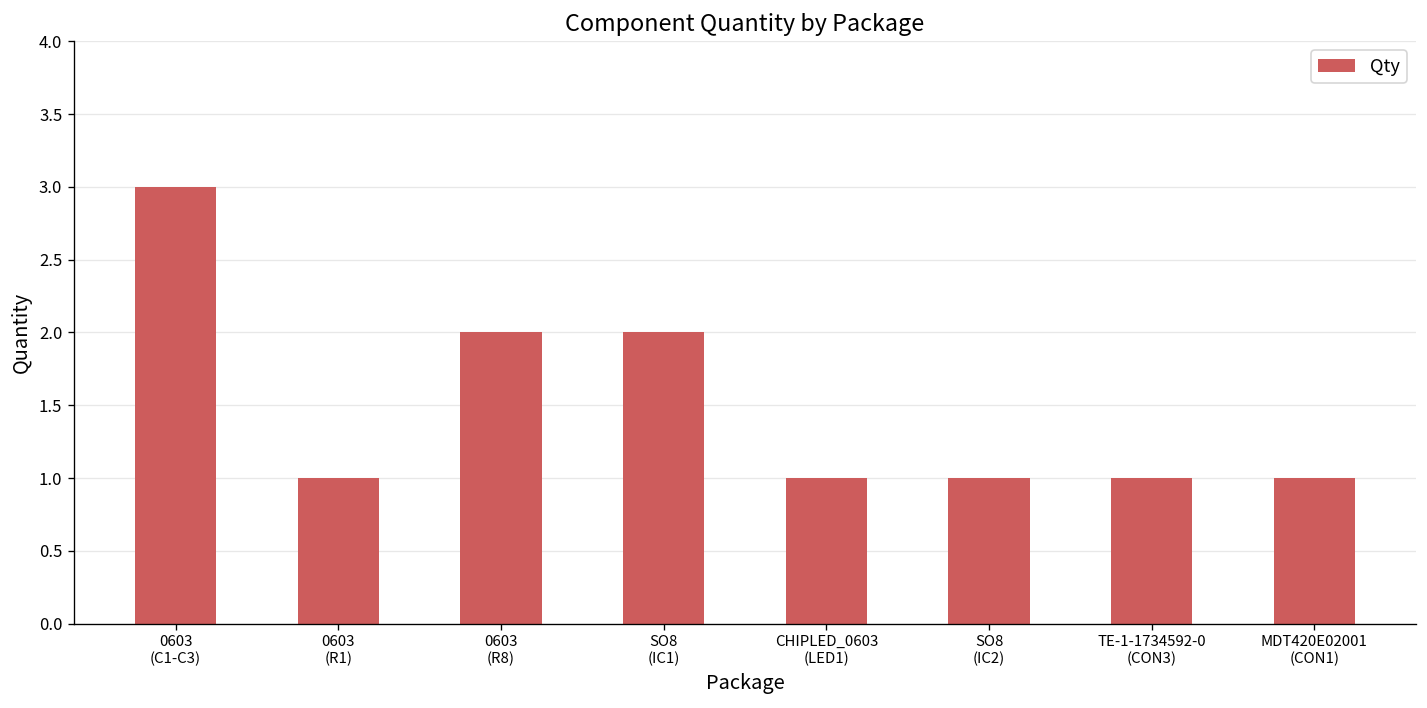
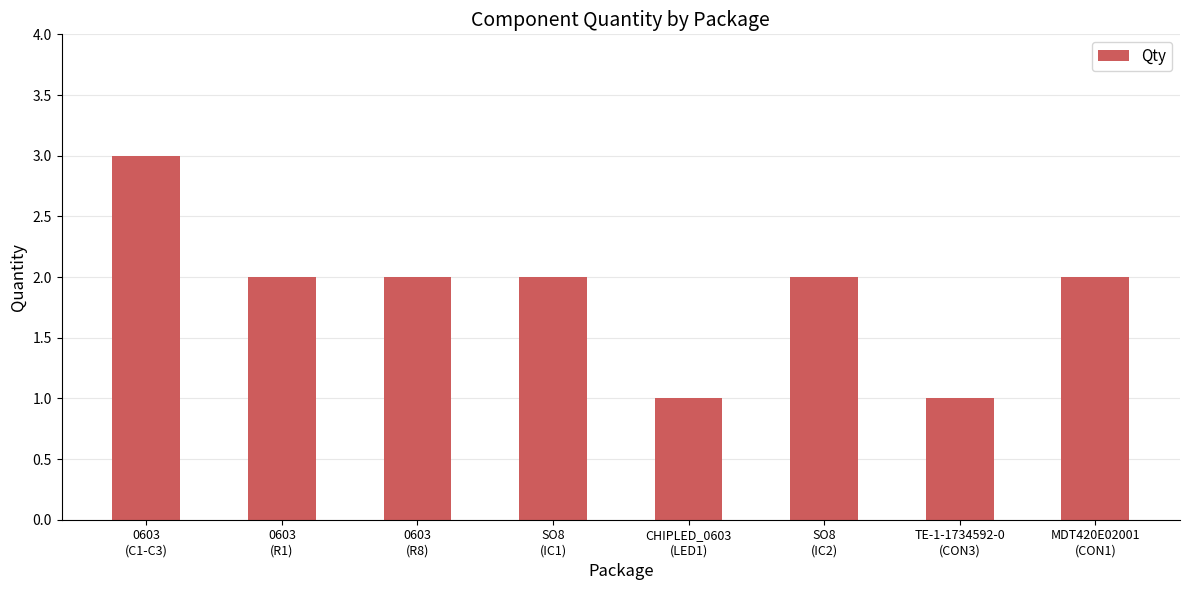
  {
    "0603 (C1-C3)": 3,
-   "0603 (R1)": 1,
+   "0603 (R1)": 2,
    "0603 (R8)": 2,
    "SO8 (IC1)": 2,
    "CHIPLED_0603 (LED1)": 1,
-   "SO8 (IC2)": 1,
+   "SO8 (IC2)": 2,
    "TE-1-1734592-0 (CON3)": 1,
-   "MDT420E02001 (CON1)": 1
+   "MDT420E02001 (CON1)": 2
  }
